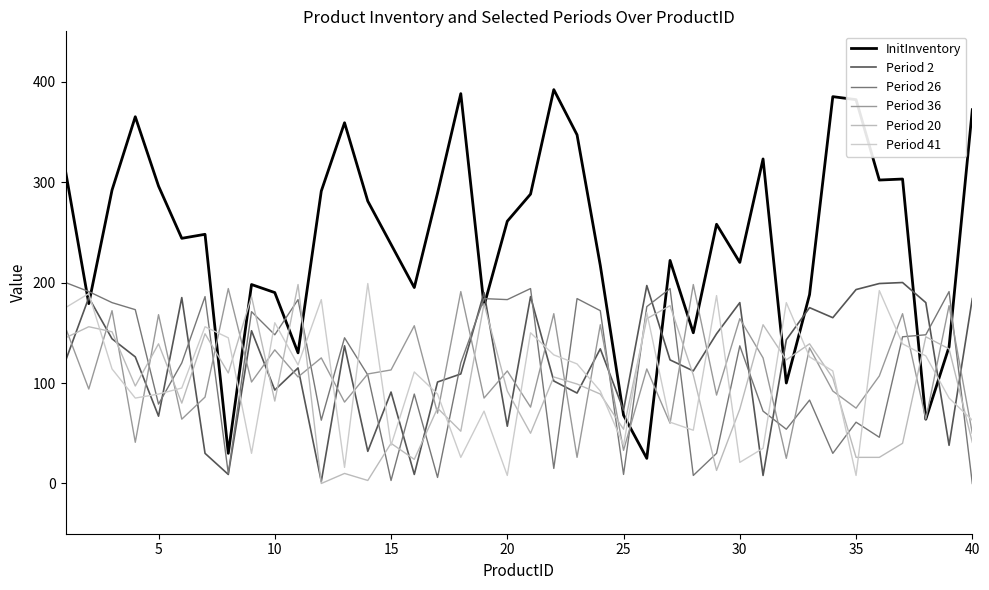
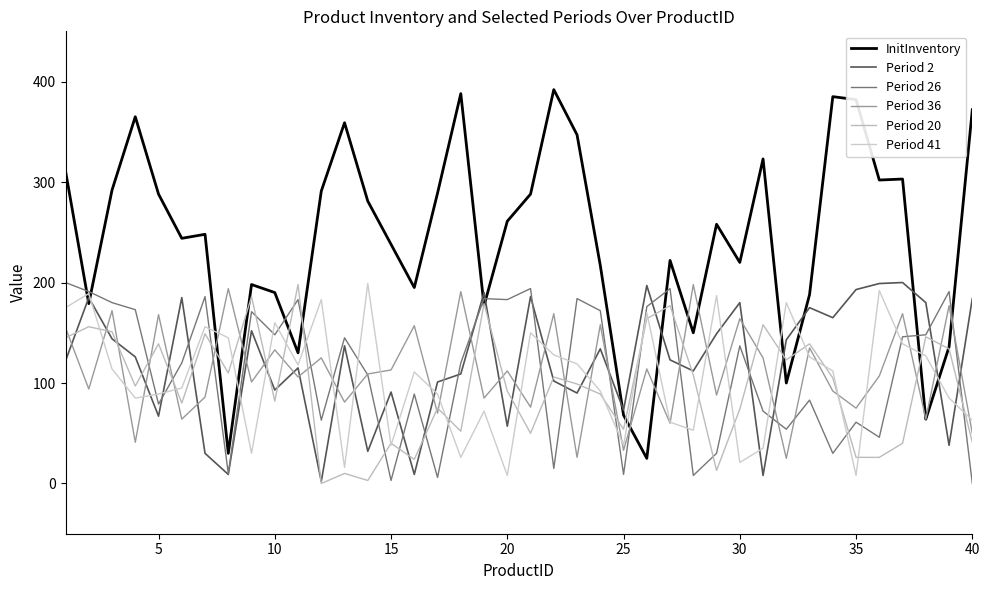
  {
    "InitInventory": {
-     "5": 296,
+     "5": 288,
      "10": 190,
      "15": 238,
      "20": 261,
      "25": 68,
      "30": 220,
      "40": 372
    }
  }
